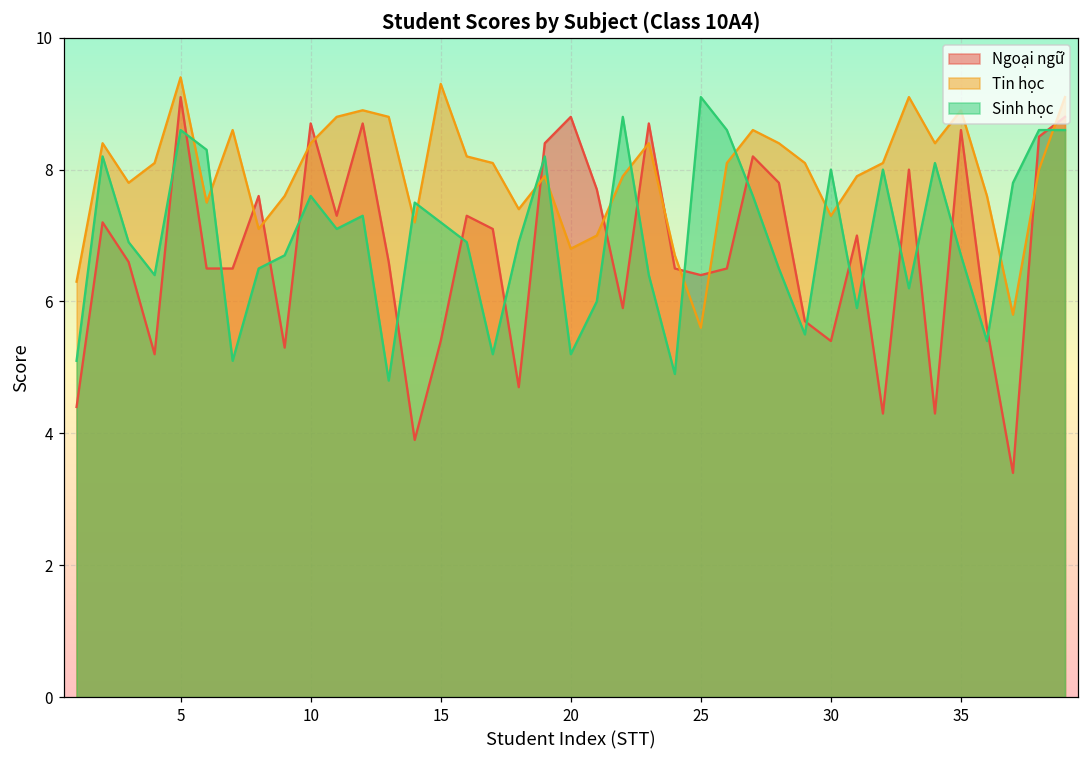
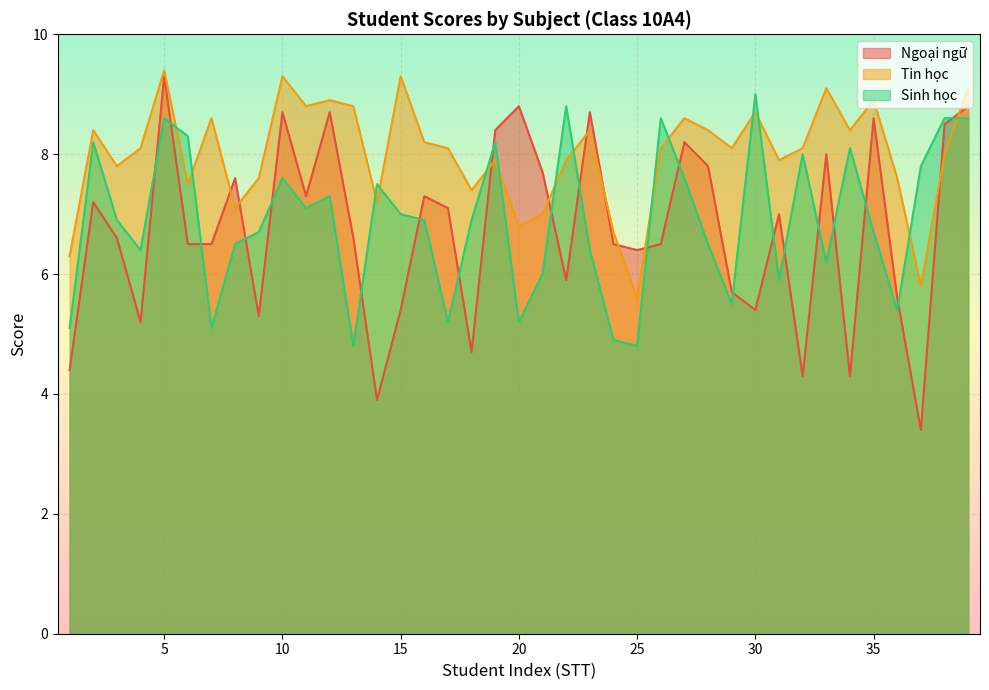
  {
    "Ngoại ngữ": {
-     "5": 9.1,
+     "5": 9.3,
      "10": 8.7,
      "15": 5.4,
      "20": 8.8,
      "25": 6.4,
      "30": 5.4,
      "35": 8.6
    },
    "Tin học": {
      "5": 9.4,
-     "10": 8.4,
+     "10": 9.3,
      "15": 9.3,
      "20": 6.8,
      "25": 5.6,
-     "30": 7.3
+     "30": 8.7
    },
    "Sinh học": {
      "5": 8.6,
      "10": 7.6,
-     "15": 7.2,
+     "15": 7.0,
      "20": 5.2,
-     "25": 9.1,
-     "30": 8,
+     "25": 4.8,
+     "30": 9,
      "35": 6.7
    }
  }
